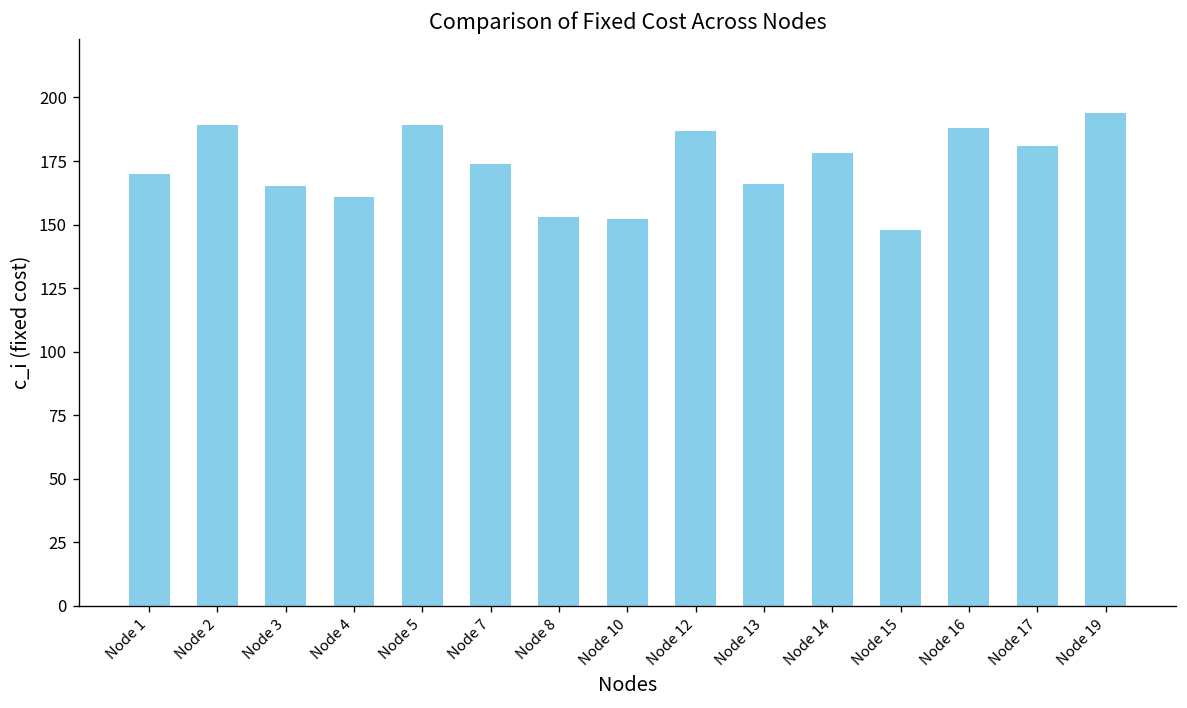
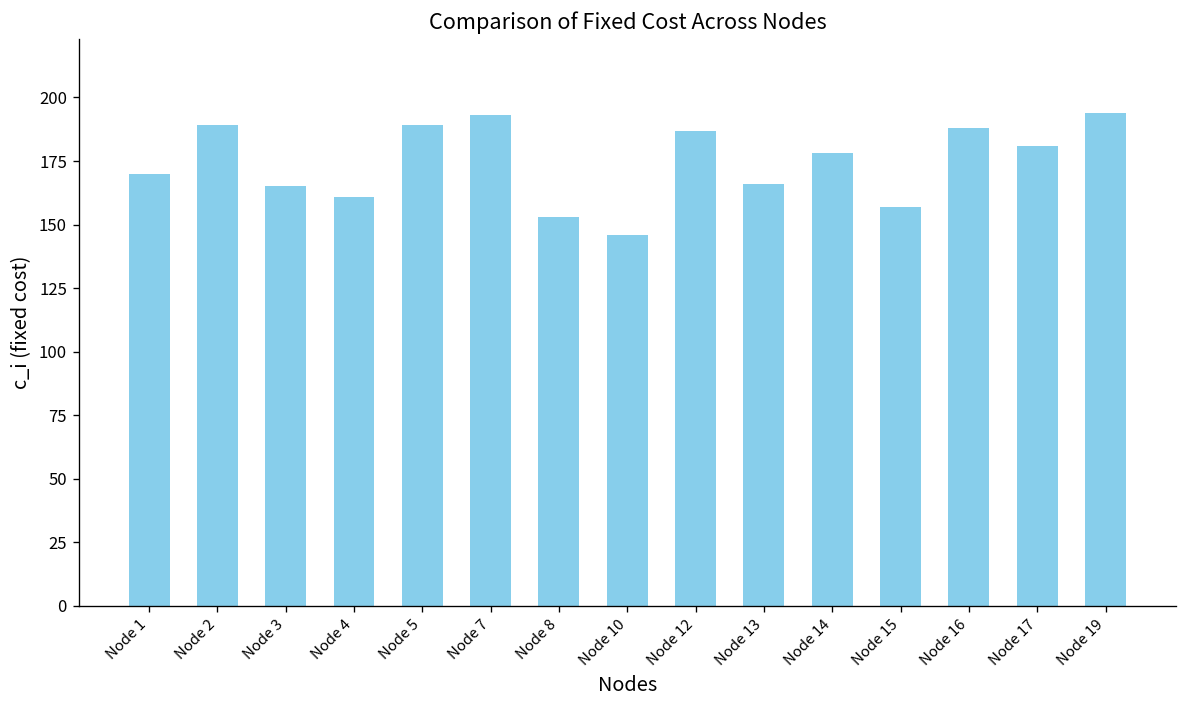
  {
    "Node 1": 170,
    "Node 2": 189,
    "Node 3": 165,
    "Node 4": 161,
    "Node 5": 189,
-   "Node 7": 174,
+   "Node 7": 193,
    "Node 8": 153,
-   "Node 10": 152,
+   "Node 10": 146,
    "Node 12": 187,
    "Node 13": 166,
    "Node 14": 178,
-   "Node 15": 148,
+   "Node 15": 157,
    "Node 16": 188,
    "Node 17": 181,
    "Node 19": 194
  }
